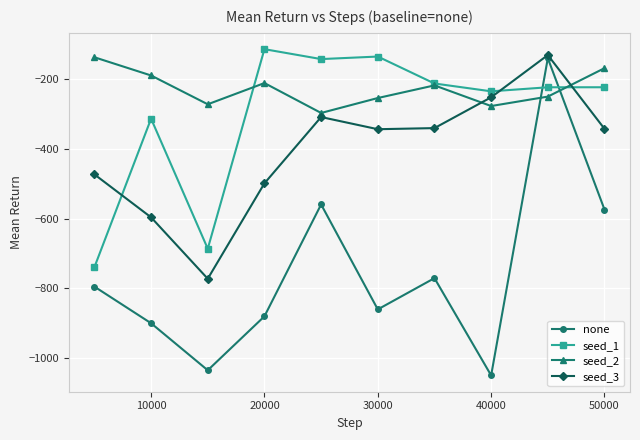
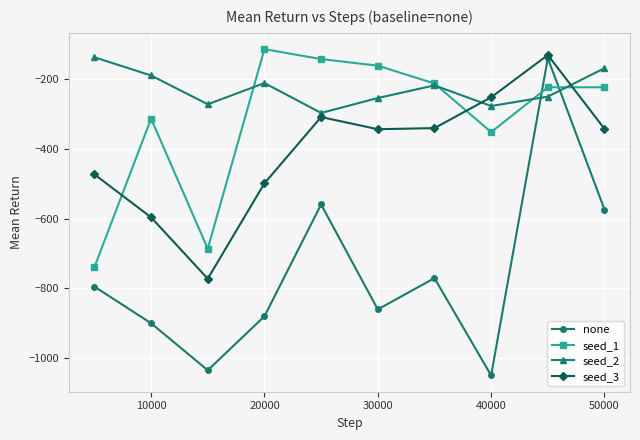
  {
    "seed_1": {
      "10000": -310,
      "20000": -110,
-     "30000": -130,
-     "40000": -230,
+     "30000": -160,
+     "40000": -350,
      "50000": -220
    }
  }
